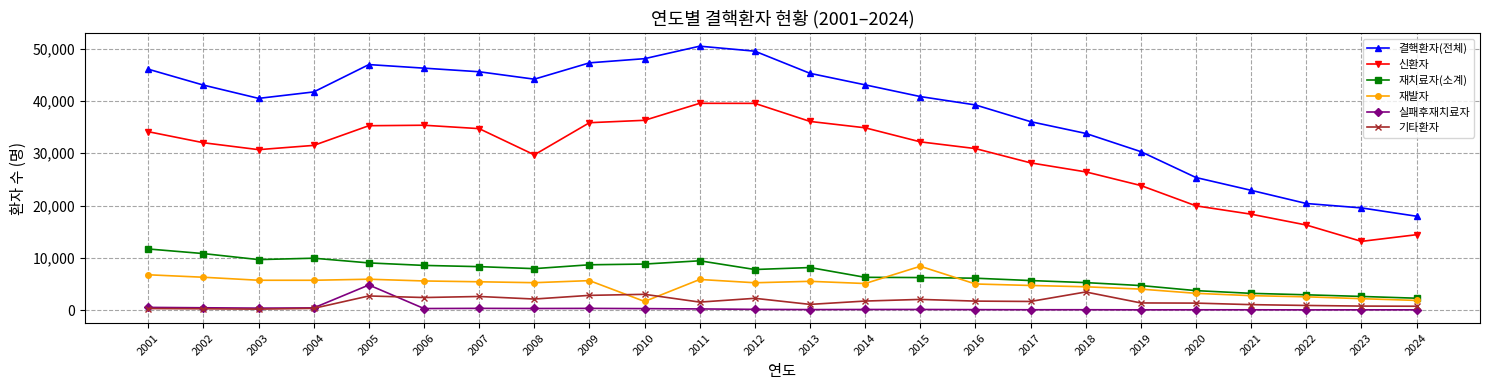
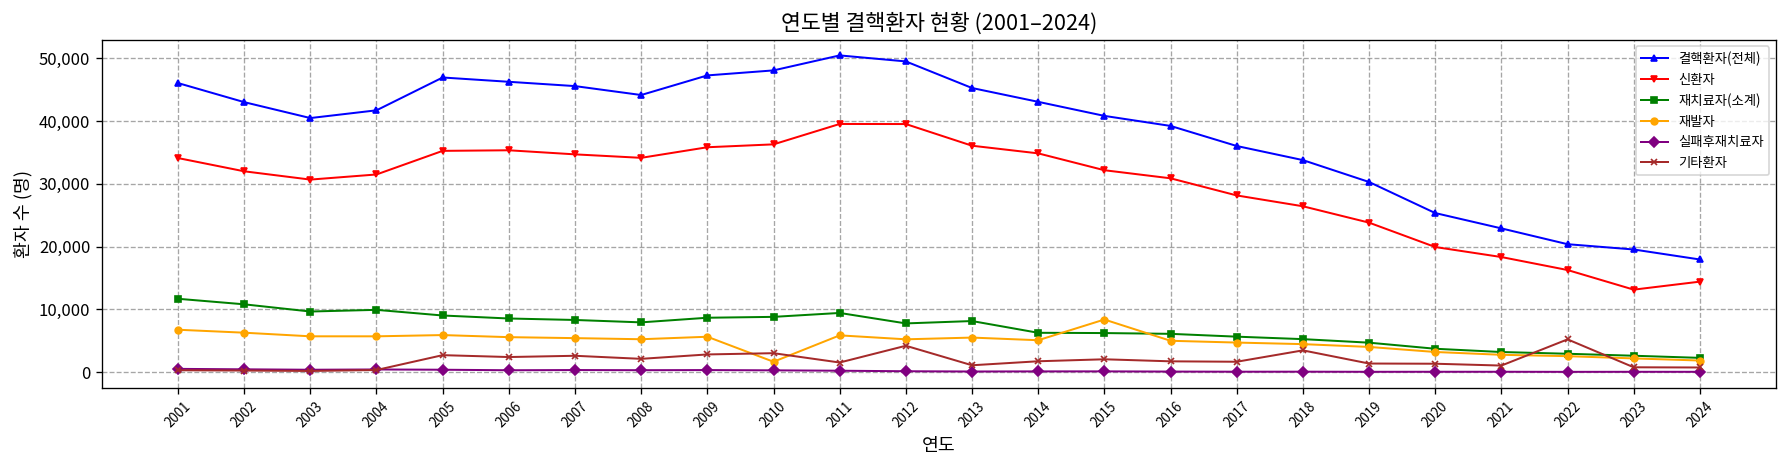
  {
    "결핵환자(전체)": {
      "2001": "46,000",
      "2002": "43,000",
      "2003": "41,000",
      "2004": "42,000",
      "2005": "47,000",
      "2006": "46,000",
      "2007": "46,000",
      "2008": "44,000",
      "2009": "47,000",
      "2010": "48,000",
      "2011": "50,000",
      "2012": "50,000",
      "2013": "45,000",
      "2014": "43,000",
      "2015": "41,000",
      "2016": "39,000",
      "2017": "36,000",
      "2018": "34,000",
      "2019": "30,000",
      "2020": "25,000",
      "2021": "23,000",
      "2022": "20,000",
      "2023": "20,000",
      "2024": "18,000"
    },
    "신환자": {
      "2001": "34,000",
      "2002": "32,000",
      "2003": "31,000",
      "2004": "32,000",
      "2005": "35,000",
      "2006": "35,000",
      "2007": "35,000",
-     "2008": "30,000",
+     "2008": "34,000",
      "2009": "36,000",
      "2010": "36,000",
      "2011": "40,000",
      "2012": "40,000",
      "2013": "36,000",
      "2014": "35,000",
      "2015": "32,000",
      "2016": "31,000",
      "2017": "28,000",
      "2018": "26,000",
      "2019": "24,000",
      "2020": "20,000",
      "2021": "18,000",
      "2022": "16,000",
      "2023": "13,000",
      "2024": "14,000"
    },
    "재치료자(소계)": {
      "2001": "12,000",
      "2002": "11,000",
      "2003": "10,000",
      "2004": "10,000",
      "2005": "9,000",
      "2006": "9,000",
      "2007": "8,000",
      "2008": "8,000",
      "2009": "9,000",
      "2010": "9,000",
      "2011": "9,000",
      "2012": "8,000",
      "2013": "8,000",
      "2014": "6,000",
      "2015": "6,000",
      "2016": "6,000",
      "2017": "6,000",
      "2018": "5,000",
      "2019": "5,000",
      "2020": "4,000"
    },
    "재발자": {
      "2001": "7,000",
      "2002": "6,000",
      "2003": "6,000",
      "2004": "6,000",
      "2005": "6,000",
      "2006": "6,000",
      "2007": "5,000",
      "2008": "5,000",
      "2009": "6,000",
      "2010": "2,000",
      "2011": "6,000",
      "2012": "5,000",
      "2013": "5,000",
      "2014": "5,000",
      "2015": "8,000",
      "2016": "5,000",
      "2017": "5,000",
      "2018": "4,000",
      "2019": "4,000",
      "2020": "3,000"
    },
    "실패후재치료자": {
-     "2005": "5,000",
+     "2005": "0",
      "2006": "0",
      "2007": "0",
      "2008": "0",
      "2009": "0",
      "2010": "0",
      "2011": "0",
      "2012": "0",
      "2013": "0",
      "2014": "0",
      "2015": "0",
      "2016": "0",
      "2017": "0",
      "2018": "0",
      "2019": "0",
      "2020": "0",
      "2021": "0",
      "2022": "0",
      "2023": "0",
      "2024": "0"
    },
    "기타환자": {
      "2005": "3,000",
      "2006": "2,000",
      "2007": "3,000",
      "2008": "2,000",
      "2009": "3,000",
      "2010": "3,000",
      "2011": "2,000",
-     "2012": "2,000",
+     "2012": "4,000",
      "2013": "1,000",
      "2014": "2,000",
      "2015": "2,000",
      "2016": "2,000",
      "2017": "2,000",
      "2018": "3,000",
      "2019": "1,000",
      "2020": "1,000",
      "2021": "1,000",
-     "2022": "1,000",
+     "2022": "5,000",
      "2023": "1,000",
      "2024": "1,000"
    }
  }
